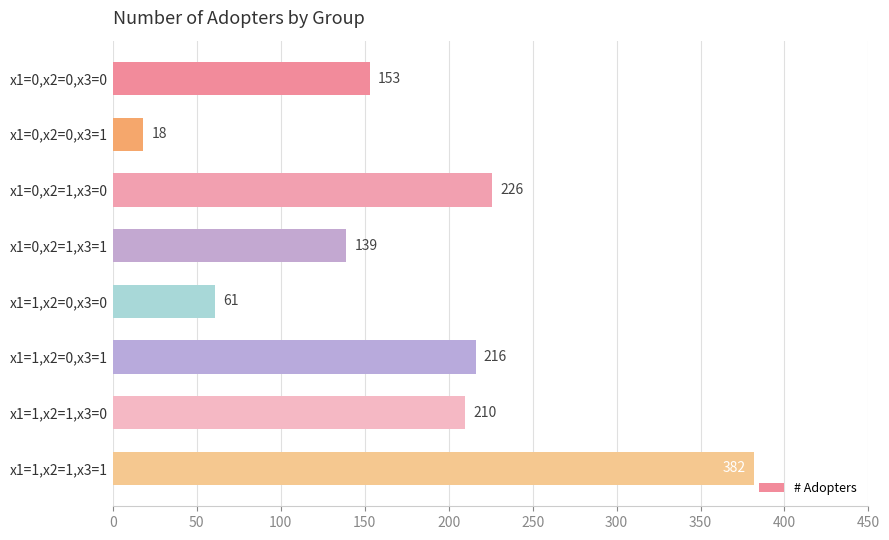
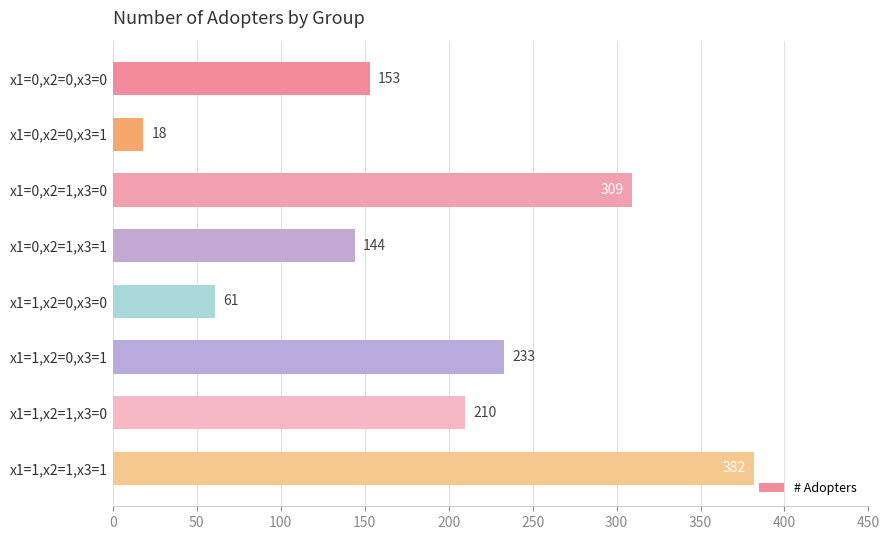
  {
    "x1=0,x2=0,x3=0": 153,
    "x1=0,x2=0,x3=1": 18,
-   "x1=0,x2=1,x3=0": 226,
-   "x1=0,x2=1,x3=1": 139,
+   "x1=0,x2=1,x3=0": 309,
+   "x1=0,x2=1,x3=1": 144,
    "x1=1,x2=0,x3=0": 61,
-   "x1=1,x2=0,x3=1": 216,
+   "x1=1,x2=0,x3=1": 233,
    "x1=1,x2=1,x3=0": 210,
    "x1=1,x2=1,x3=1": 382
  }
